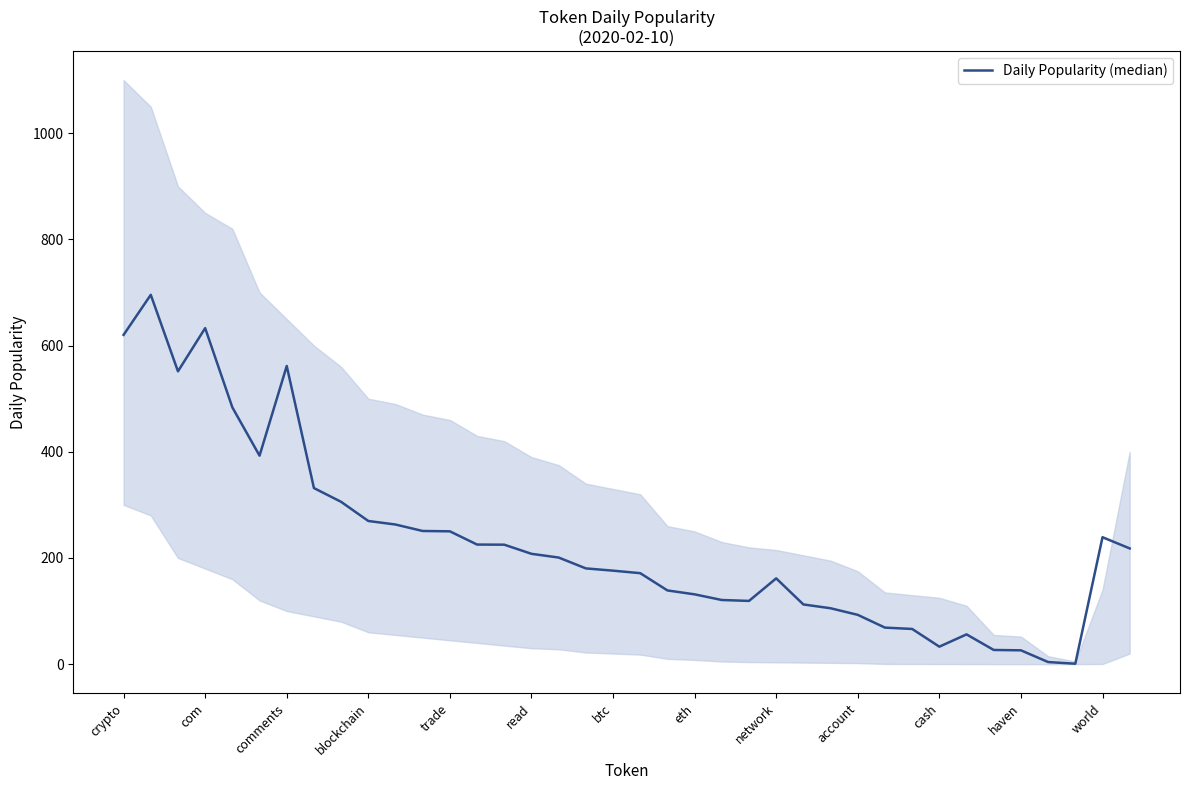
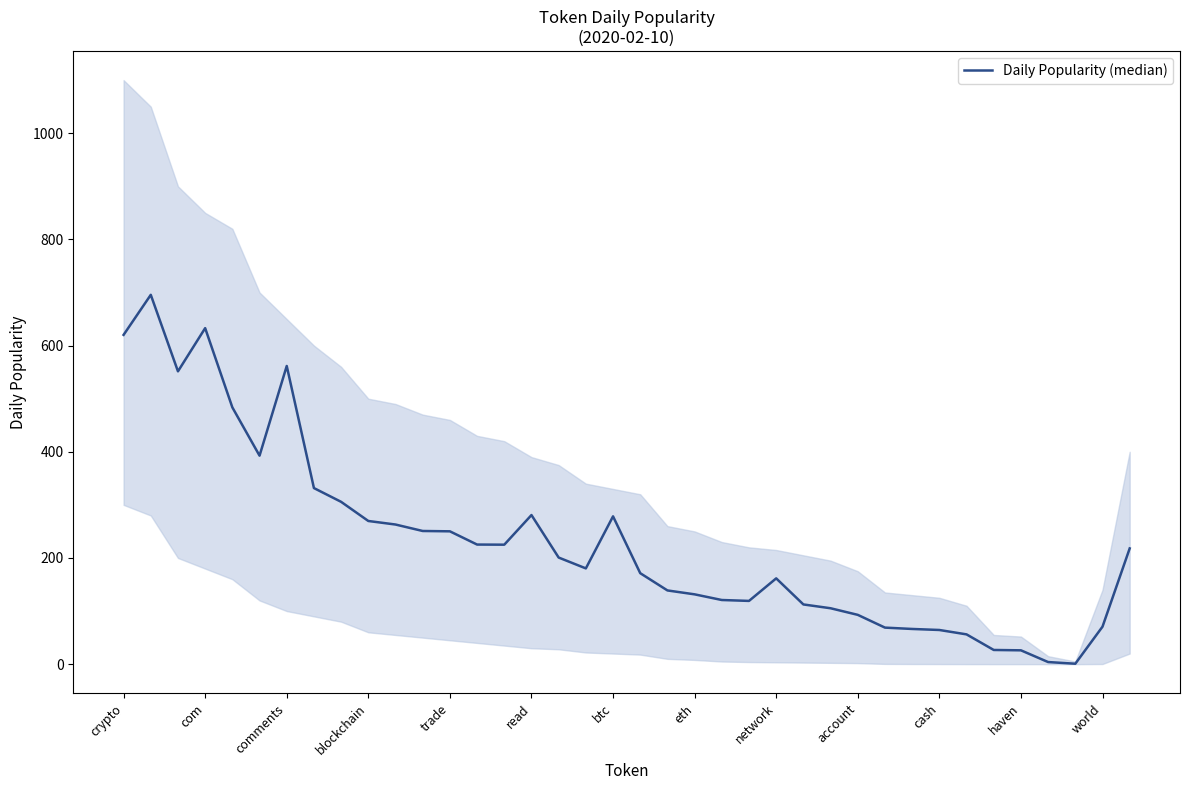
  {
    "Daily Popularity (median)": {
      "crypto": 620,
      "com": 630,
      "comments": 560,
      "blockchain": 270,
      "trade": 250,
-     "read": 210,
-     "btc": 180,
+     "read": 280,
+     "btc": 280,
      "eth": 130,
      "network": 160,
      "account": 90,
-     "cash": 30,
+     "cash": 60,
      "haven": 30,
-     "world": 240
+     "world": 70
    }
  }
